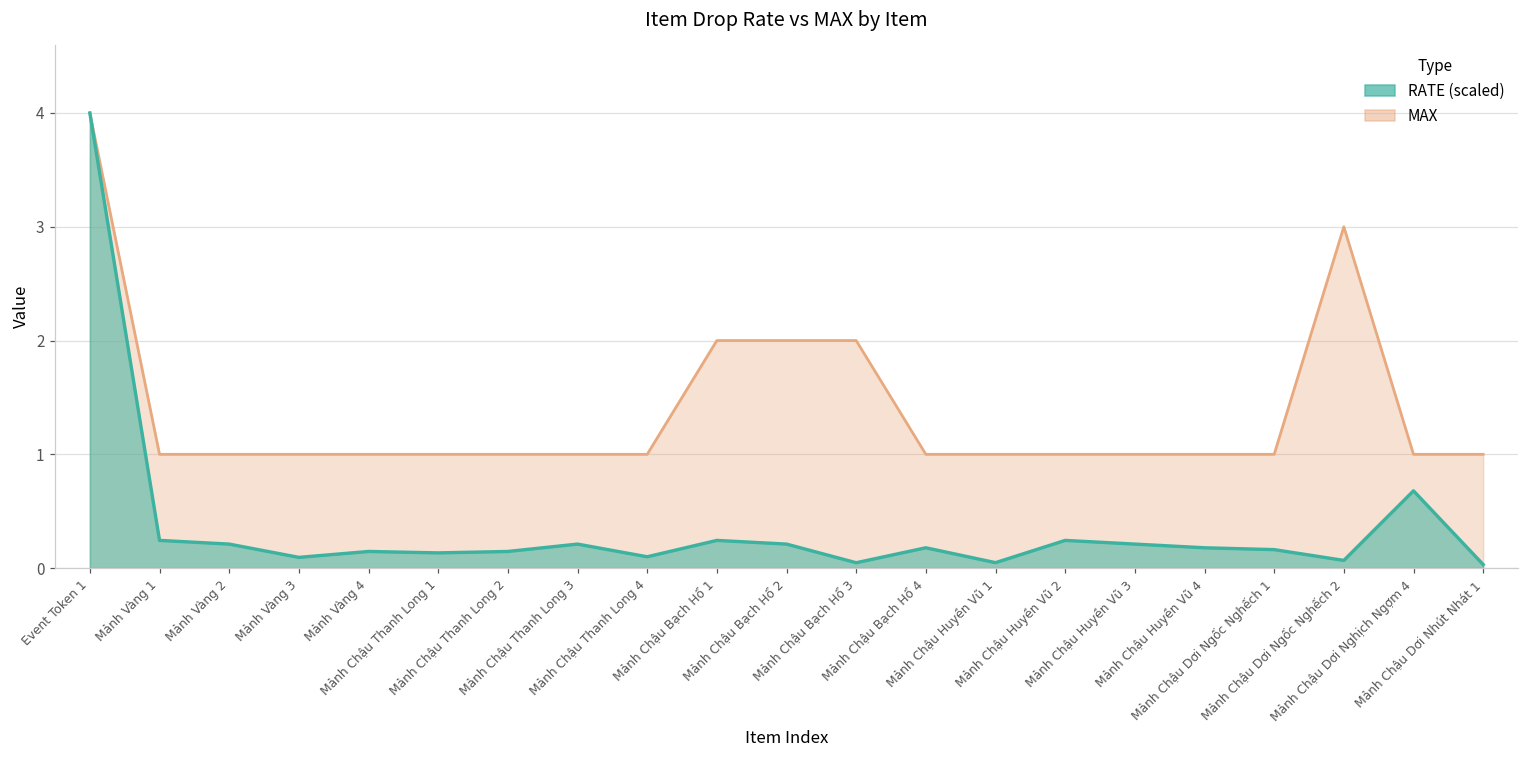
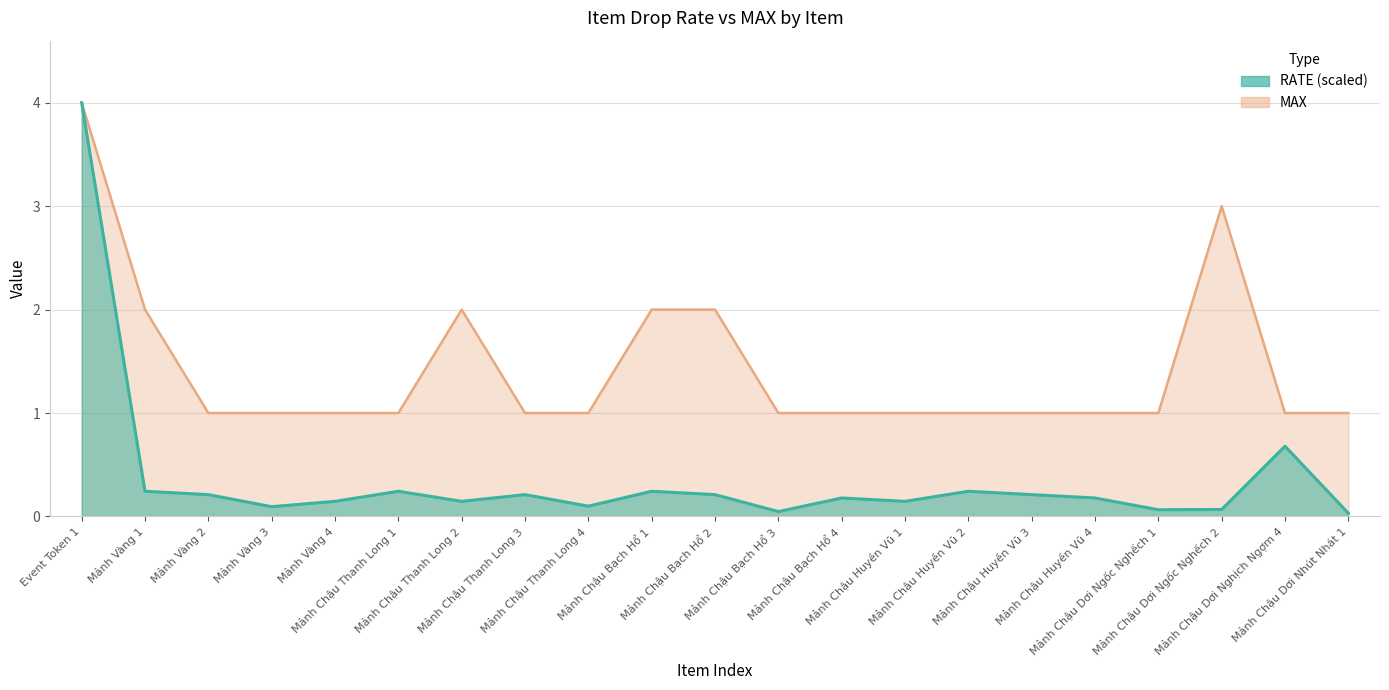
  {
    "MAX": {
-     "Mảnh Vàng 1": 1,
+     "Mảnh Vàng 1": 2,
      "Mảnh Vàng 2": 1,
      "Mảnh Vàng 3": 1,
      "Mảnh Vàng 4": 1,
      "Mảnh Chậu Thanh Long 1": 1,
-     "Mảnh Chậu Thanh Long 2": 1,
+     "Mảnh Chậu Thanh Long 2": 2,
      "Mảnh Chậu Thanh Long 3": 1,
      "Mảnh Chậu Thanh Long 4": 1,
      "Mảnh Chậu Bạch Hổ 1": 2,
      "Mảnh Chậu Bạch Hổ 2": 2,
-     "Mảnh Chậu Bạch Hổ 3": 2,
+     "Mảnh Chậu Bạch Hổ 3": 1,
      "Mảnh Chậu Bạch Hổ 4": 1,
      "Mảnh Chậu Huyền Vũ 1": 1,
      "Mảnh Chậu Huyền Vũ 2": 1,
      "Mảnh Chậu Huyền Vũ 3": 1,
      "Mảnh Chậu Huyền Vũ 4": 1,
      "Mảnh Chậu Dơi Ngốc Nghếch 1": 1,
      "Mảnh Chậu Dơi Ngốc Nghếch 2": 3,
      "Mảnh Chậu Dơi Nghịch Ngợm 4": 1,
      "Mảnh Chậu Dơi Nhút Nhát 1": 1
    },
    "RATE (scaled)": {
      "Mảnh Vàng 1": 0.24,
      "Mảnh Vàng 2": 0.21,
      "Mảnh Vàng 3": 0.09,
      "Mảnh Vàng 4": 0.15,
-     "Mảnh Chậu Thanh Long 1": 0.13,
+     "Mảnh Chậu Thanh Long 1": 0.24,
      "Mảnh Chậu Thanh Long 2": 0.15,
      "Mảnh Chậu Thanh Long 3": 0.21,
      "Mảnh Chậu Thanh Long 4": 0.10,
      "Mảnh Chậu Bạch Hổ 1": 0.24,
      "Mảnh Chậu Bạch Hổ 2": 0.21,
      "Mảnh Chậu Bạch Hổ 3": 0.05,
      "Mảnh Chậu Bạch Hổ 4": 0.18,
-     "Mảnh Chậu Huyền Vũ 1": 0.05,
+     "Mảnh Chậu Huyền Vũ 1": 0.15,
      "Mảnh Chậu Huyền Vũ 2": 0.24,
      "Mảnh Chậu Huyền Vũ 3": 0.21,
      "Mảnh Chậu Huyền Vũ 4": 0.18,
-     "Mảnh Chậu Dơi Ngốc Nghếch 1": 0.16,
+     "Mảnh Chậu Dơi Ngốc Nghếch 1": 0.06,
      "Mảnh Chậu Dơi Ngốc Nghếch 2": 0.07,
      "Mảnh Chậu Dơi Nghịch Ngợm 4": 0.68,
      "Mảnh Chậu Dơi Nhút Nhát 1": 0.03
    }
  }
